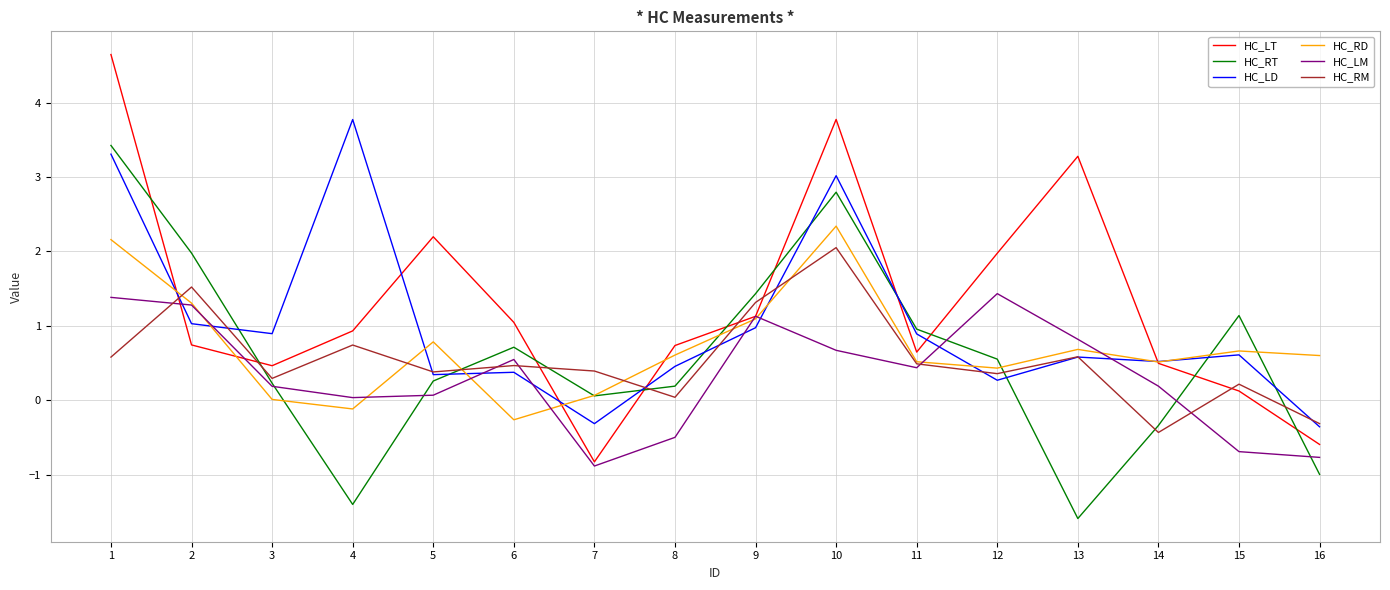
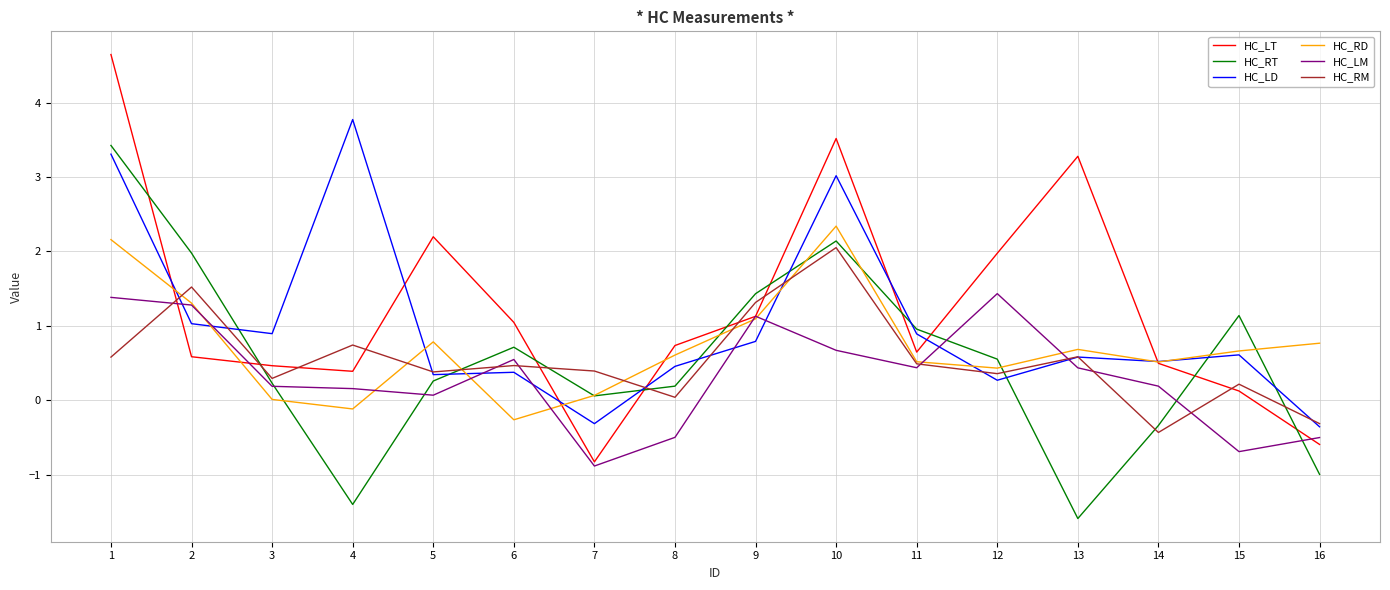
  {
    "HC_LT": {
      "1": 4.6,
-     "2": 0.7,
+     "2": 0.6,
      "3": 0.5,
-     "4": 0.9,
+     "4": 0.4,
      "5": 2.2,
      "6": 1.0,
      "7": -0.8,
      "8": 0.7,
-     "10": 3.8,
+     "10": 3.5,
      "11": 0.6,
      "12": 2.0,
      "13": 3.3,
      "15": 0.1,
      "16": -0.6
    },
    "HC_RT": {
      "1": 3.4,
      "2": 2.0,
      "3": 0.2,
      "4": -1.4,
      "5": 0.3,
      "6": 0.7,
      "8": 0.2,
      "9": 1.4,
-     "10": 2.8,
+     "10": 2.1,
      "11": 1.0,
      "12": 0.6,
      "13": -1.6,
      "14": -0.3,
      "15": 1.1,
      "16": -1.0
    },
    "HC_LD": {
      "1": 3.3,
      "2": 1.0,
      "3": 0.9,
      "4": 3.8,
      "5": 0.3,
      "6": 0.4,
      "7": -0.3,
      "8": 0.5,
-     "9": 1.0,
+     "9": 0.8,
      "10": 3.0,
      "11": 0.9,
      "12": 0.3,
      "15": 0.6,
      "16": -0.4
    },
    "HC_RD": {
      "1": 2.2,
      "3": 0.0,
      "4": -0.1,
      "5": 0.8,
      "6": -0.3,
      "8": 0.6,
      "9": 1.1,
      "10": 2.3,
      "12": 0.4,
      "13": 0.7,
      "15": 0.7,
-     "16": 0.6
+     "16": 0.8
    },
    "HC_LM": {
      "1": 1.4,
      "3": 0.2,
-     "4": 0.0,
+     "4": 0.2,
      "5": 0.1,
      "6": 0.5,
      "7": -0.9,
      "8": -0.5,
      "10": 0.7,
      "11": 0.4,
      "12": 1.4,
-     "13": 0.8,
+     "13": 0.4,
      "14": 0.2,
      "15": -0.7,
-     "16": -0.8
+     "16": -0.5
    },
    "HC_RM": {
      "1": 0.6,
      "2": 1.5,
      "3": 0.3,
      "4": 0.7,
      "5": 0.4,
      "6": 0.5,
      "7": 0.4,
      "8": 0.0,
      "9": 1.3,
      "10": 2.1,
      "12": 0.4,
      "14": -0.4,
      "15": 0.2,
      "16": -0.3
    }
  }
